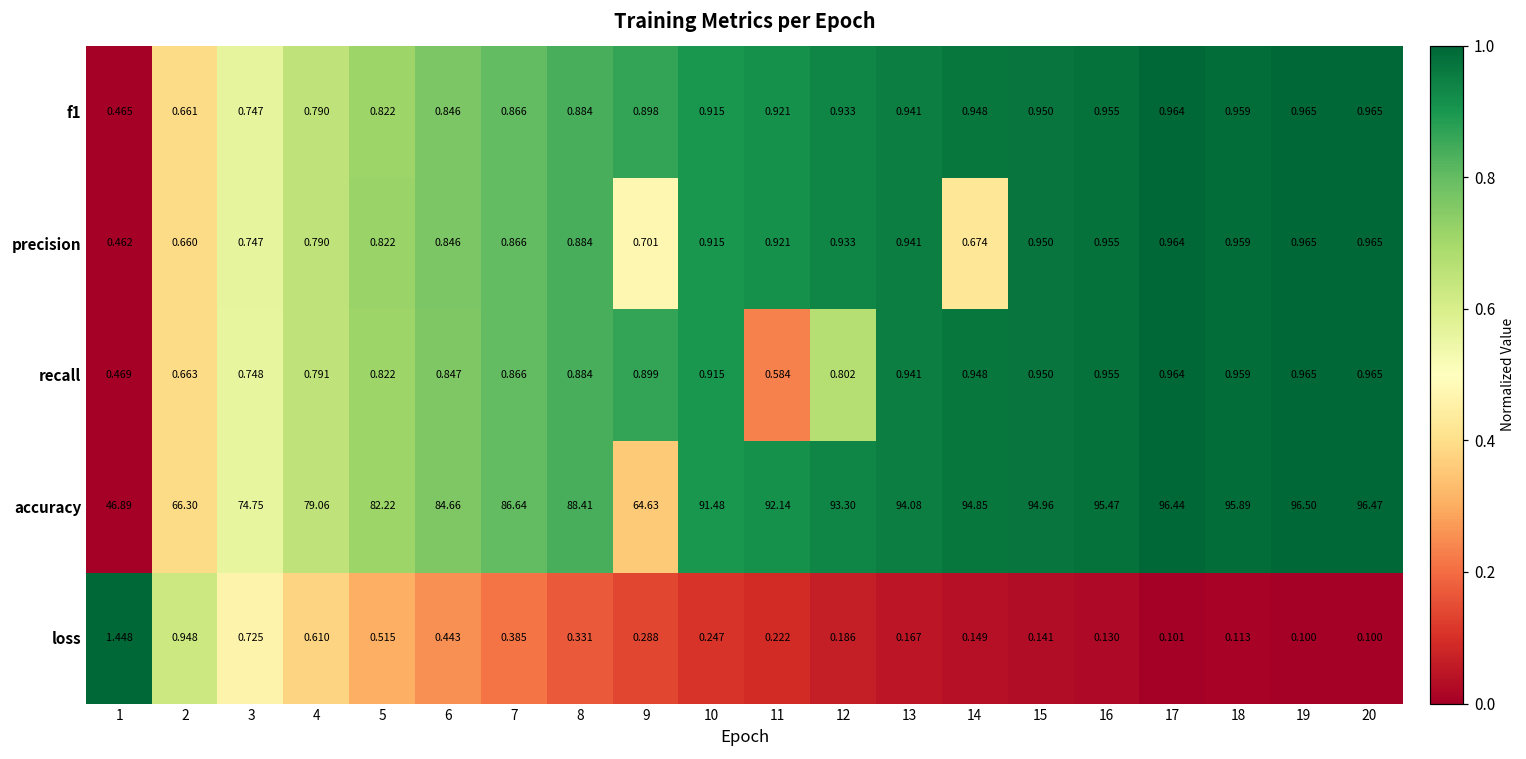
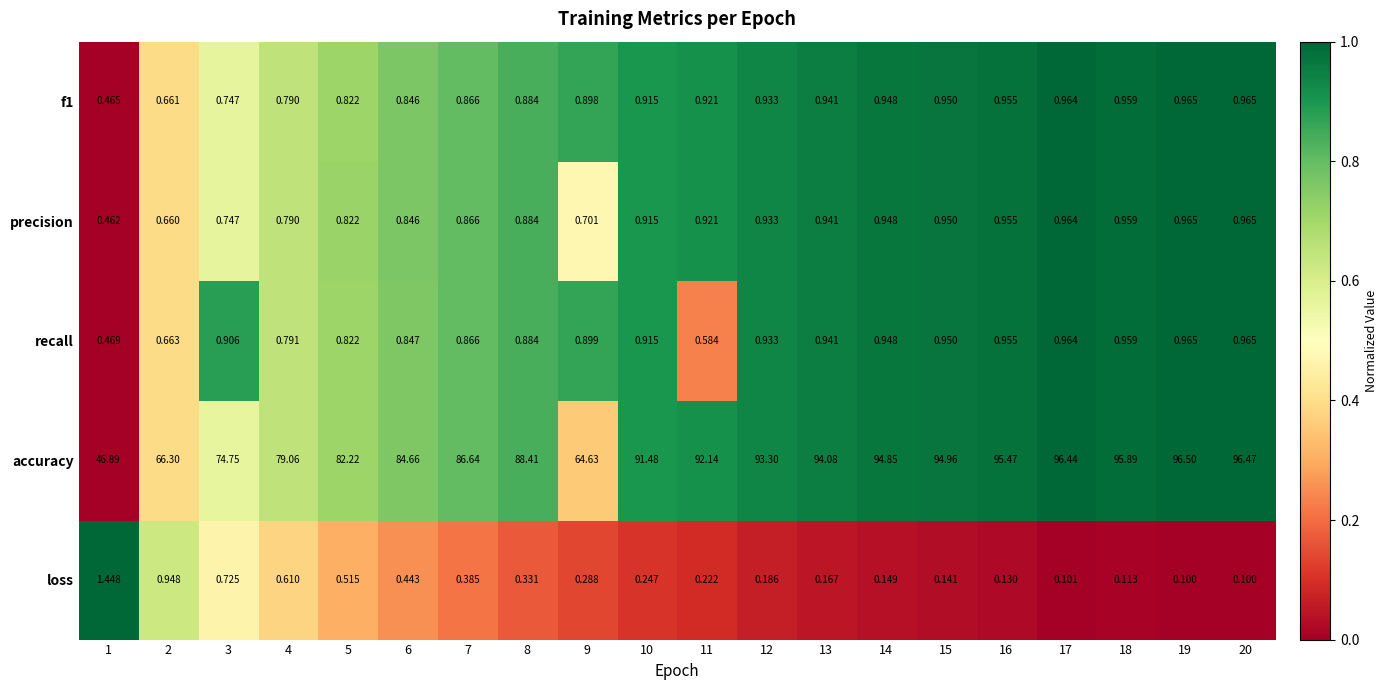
  {
    "f1": {
      "1": 0.465,
      "2": 0.661,
      "3": 0.747,
      "4": 0.790,
      "5": 0.822,
      "6": 0.846,
      "7": 0.866,
      "8": 0.884,
      "9": 0.898,
      "10": 0.915,
      "11": 0.921,
      "12": 0.933,
      "13": 0.941,
      "14": 0.948,
      "15": 0.950,
      "16": 0.955,
      "17": 0.964,
      "18": 0.959,
      "19": 0.965,
      "20": 0.965
    },
    "precision": {
      "1": 0.462,
      "2": 0.660,
      "3": 0.747,
      "4": 0.790,
      "5": 0.822,
      "6": 0.846,
      "7": 0.866,
      "8": 0.884,
      "9": 0.701,
      "10": 0.915,
      "11": 0.921,
      "12": 0.933,
      "13": 0.941,
-     "14": 0.674,
+     "14": 0.948,
      "15": 0.950,
      "16": 0.955,
      "17": 0.964,
      "18": 0.959,
      "19": 0.965,
      "20": 0.965
    },
    "recall": {
      "1": 0.469,
      "2": 0.663,
-     "3": 0.748,
+     "3": 0.906,
      "4": 0.791,
      "5": 0.822,
      "6": 0.847,
      "7": 0.866,
      "8": 0.884,
      "9": 0.899,
      "10": 0.915,
      "11": 0.584,
-     "12": 0.802,
+     "12": 0.933,
      "13": 0.941,
      "14": 0.948,
      "15": 0.950,
      "16": 0.955,
      "17": 0.964,
      "18": 0.959,
      "19": 0.965,
      "20": 0.965
    },
    "accuracy": {
      "1": 46.89,
      "2": 66.30,
      "3": 74.75,
      "4": 79.06,
      "5": 82.22,
      "6": 84.66,
      "7": 86.64,
      "8": 88.41,
      "9": 64.63,
      "10": 91.48,
      "11": 92.14,
      "12": 93.30,
      "13": 94.08,
      "14": 94.85,
      "15": 94.96,
      "16": 95.47,
      "17": 96.44,
      "18": 95.89,
      "19": 96.50,
      "20": 96.47
    },
    "loss": {
      "1": 1.448,
      "2": 0.948,
      "3": 0.725,
      "4": 0.610,
      "5": 0.515,
      "6": 0.443,
      "7": 0.385,
      "8": 0.331,
      "9": 0.288,
      "10": 0.247,
      "11": 0.222,
      "12": 0.186,
      "13": 0.167,
      "14": 0.149,
      "15": 0.141,
      "16": 0.130,
      "17": 0.101,
      "18": 0.113,
      "19": 0.100,
      "20": 0.100
    }
  }
